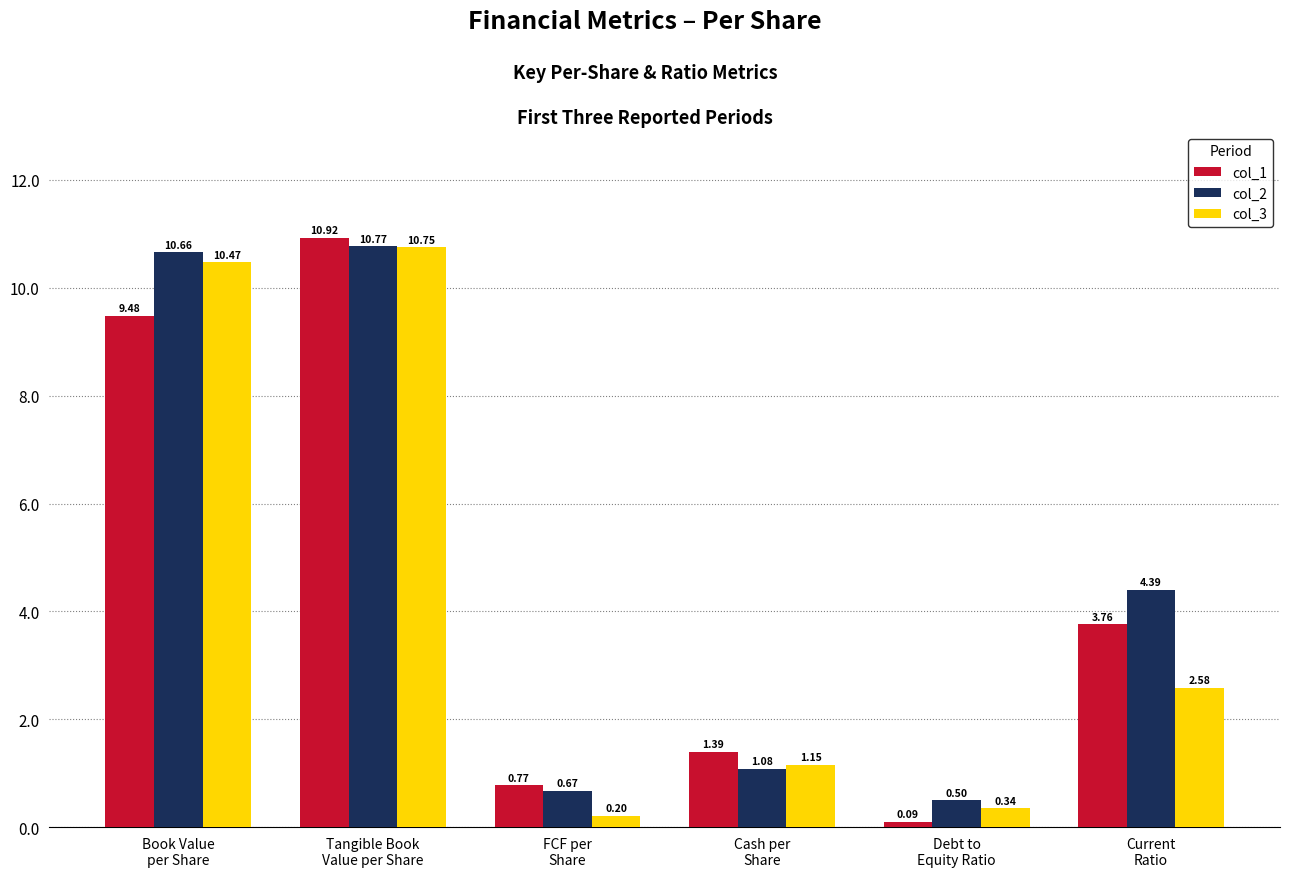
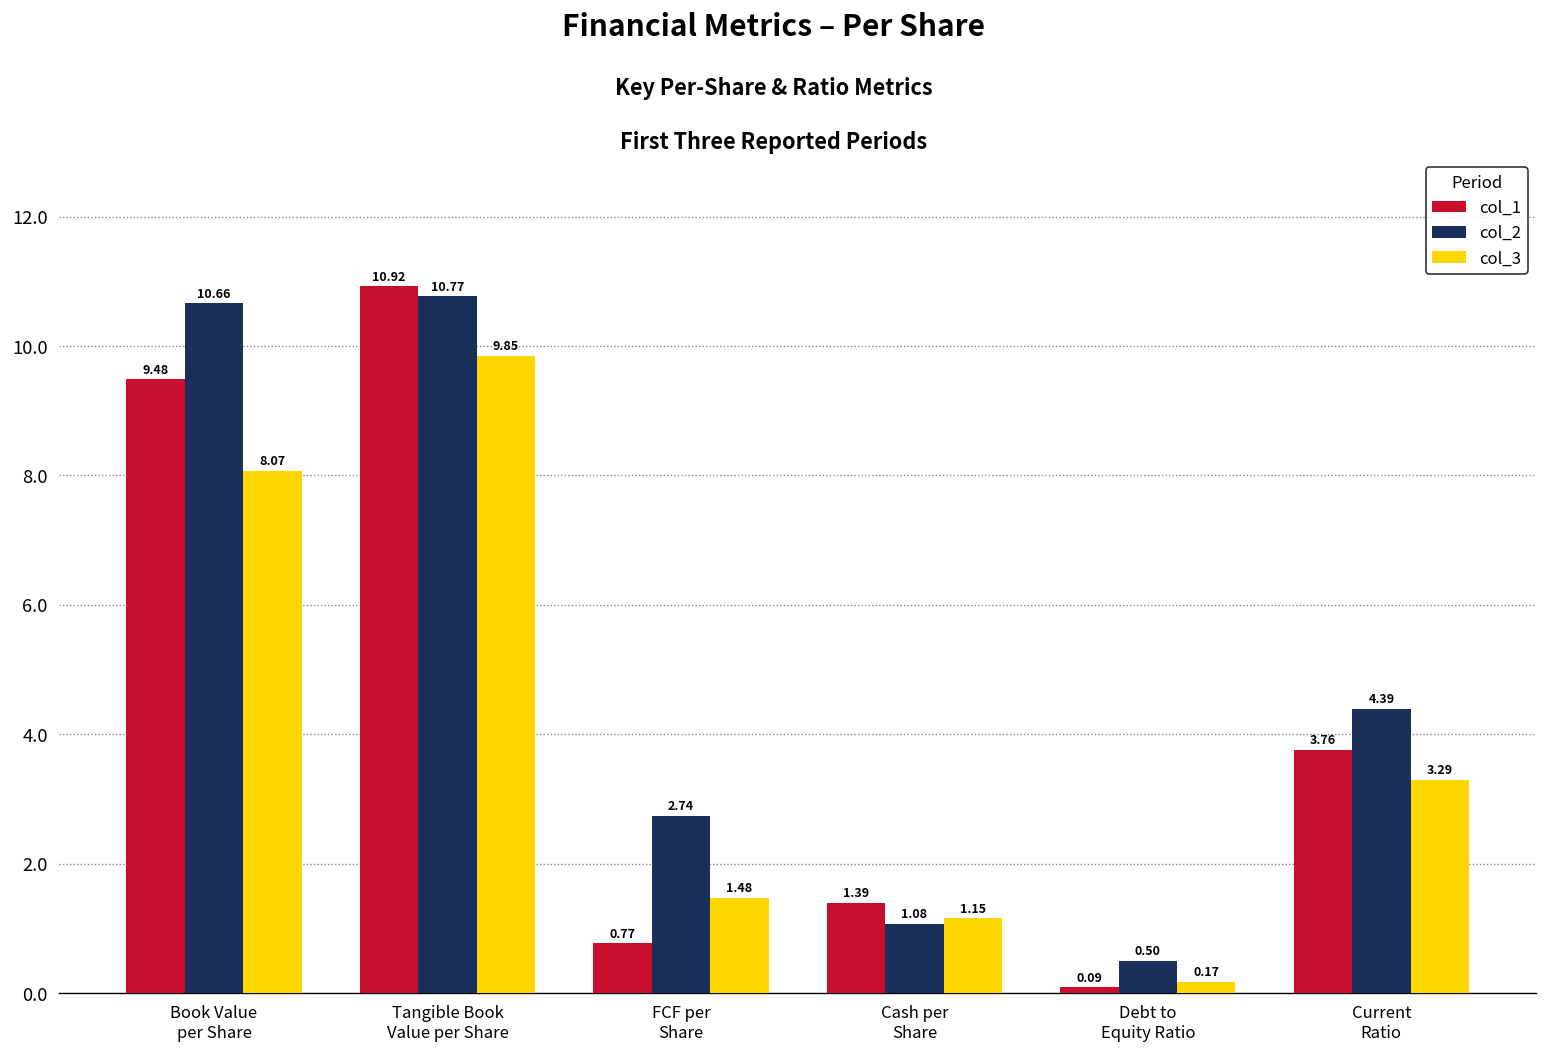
  {
    "col_1": {
      "Book Value per Share": 9.48,
      "Tangible Book Value per Share": 10.92,
      "FCF per Share": 0.77,
      "Cash per Share": 1.39,
      "Debt to Equity Ratio": 0.09,
      "Current Ratio": 3.76
    },
    "col_2": {
      "Book Value per Share": 10.66,
      "Tangible Book Value per Share": 10.77,
-     "FCF per Share": 0.67,
+     "FCF per Share": 2.74,
      "Cash per Share": 1.08,
      "Debt to Equity Ratio": 0.50,
      "Current Ratio": 4.39
    },
    "col_3": {
-     "Book Value per Share": 10.47,
-     "Tangible Book Value per Share": 10.75,
-     "FCF per Share": 0.20,
+     "Book Value per Share": 8.07,
+     "Tangible Book Value per Share": 9.85,
+     "FCF per Share": 1.48,
      "Cash per Share": 1.15,
-     "Debt to Equity Ratio": 0.34,
-     "Current Ratio": 2.58
+     "Debt to Equity Ratio": 0.17,
+     "Current Ratio": 3.29
    }
  }
